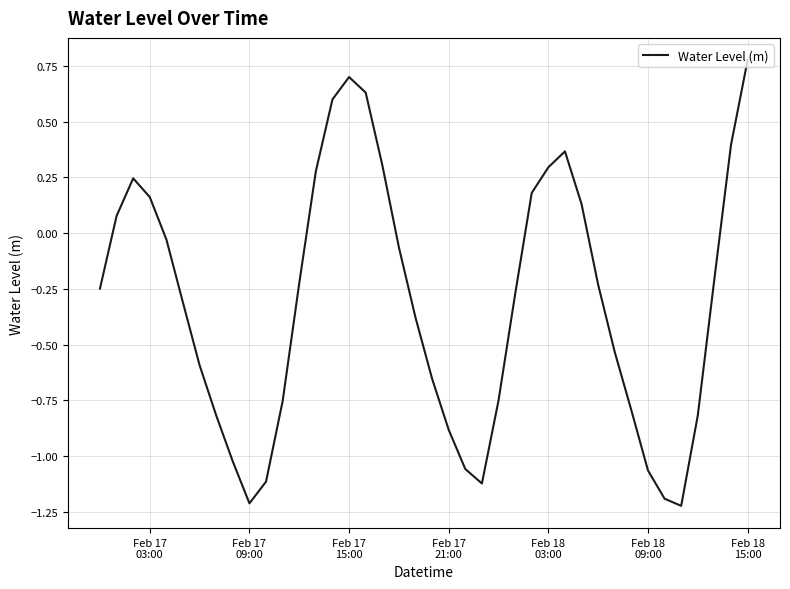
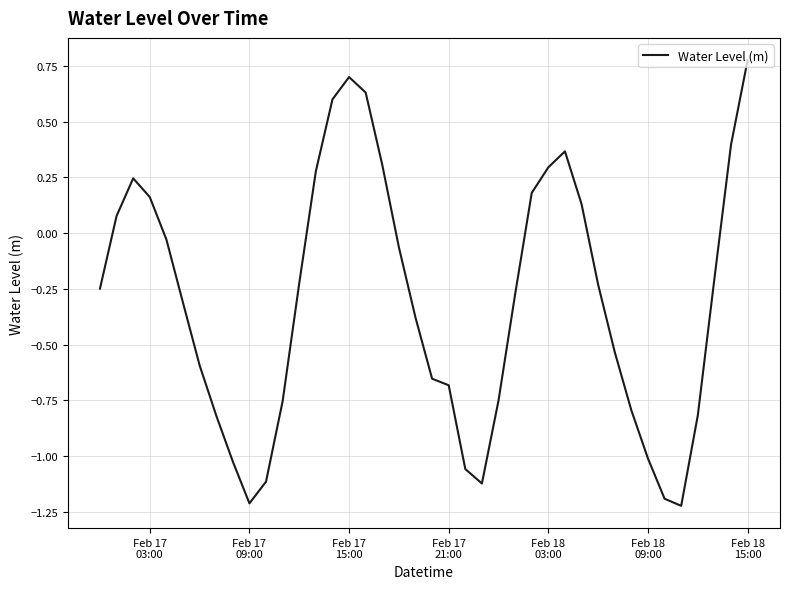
  {
    "Feb 17 03:00": 0.16,
    "Feb 17 09:00": -1.21,
    "Feb 17 15:00": 0.70,
-   "Feb 17 21:00": -0.88,
+   "Feb 17 21:00": -0.68,
    "Feb 18 03:00": 0.29,
-   "Feb 18 09:00": -1.06
+   "Feb 18 09:00": -1.01
  }
